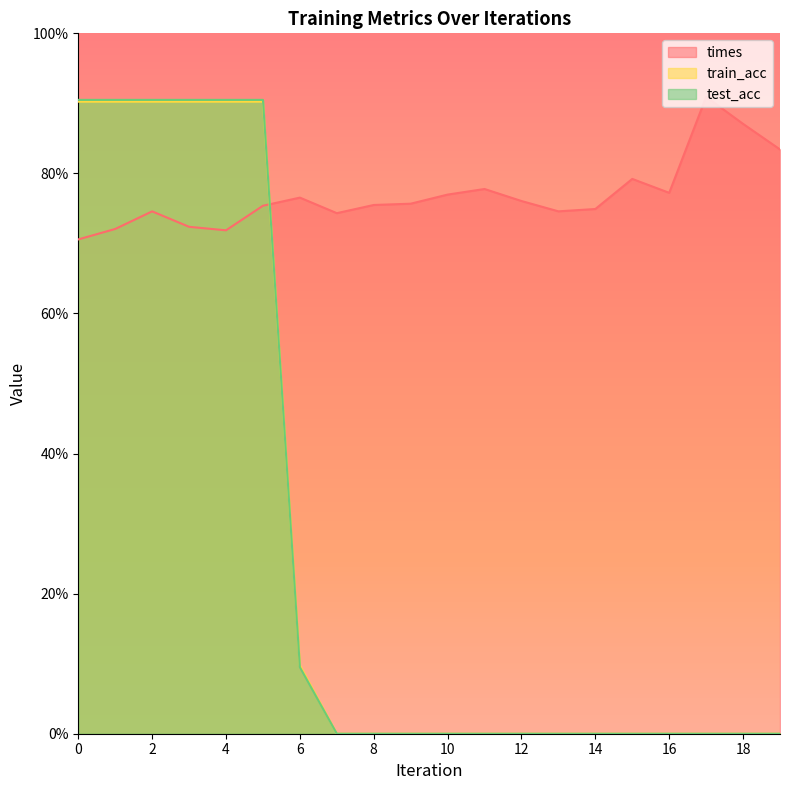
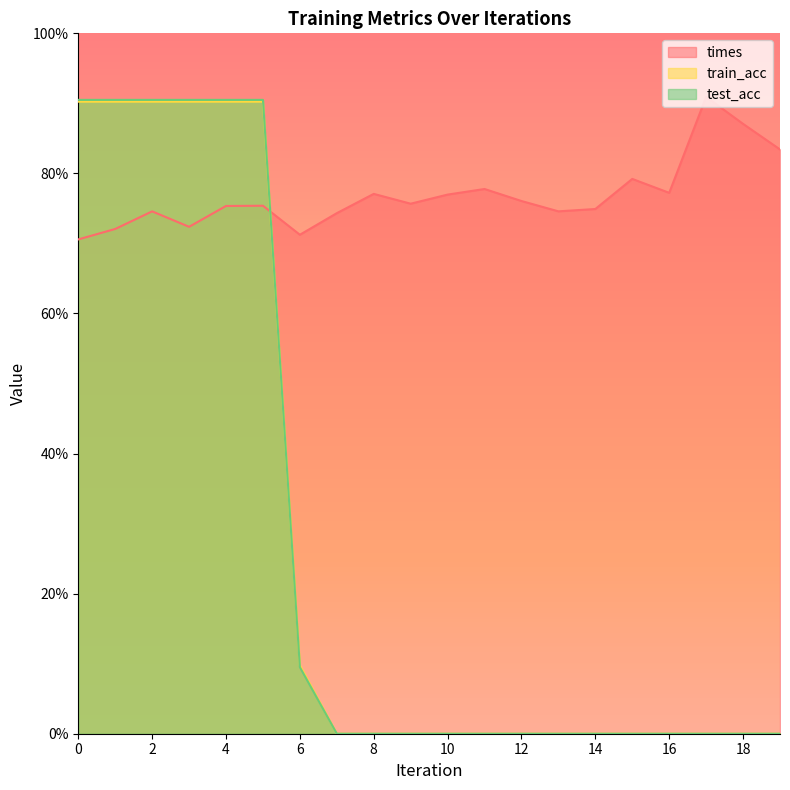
  {
    "times": {
      "0": "71%",
      "2": "75%",
-     "4": "72%",
-     "6": "77%",
-     "8": "75%",
+     "4": "75%",
+     "6": "71%",
+     "8": "77%",
      "10": "77%",
      "12": "76%",
      "14": "75%",
      "16": "77%",
      "18": "87%"
    }
  }
